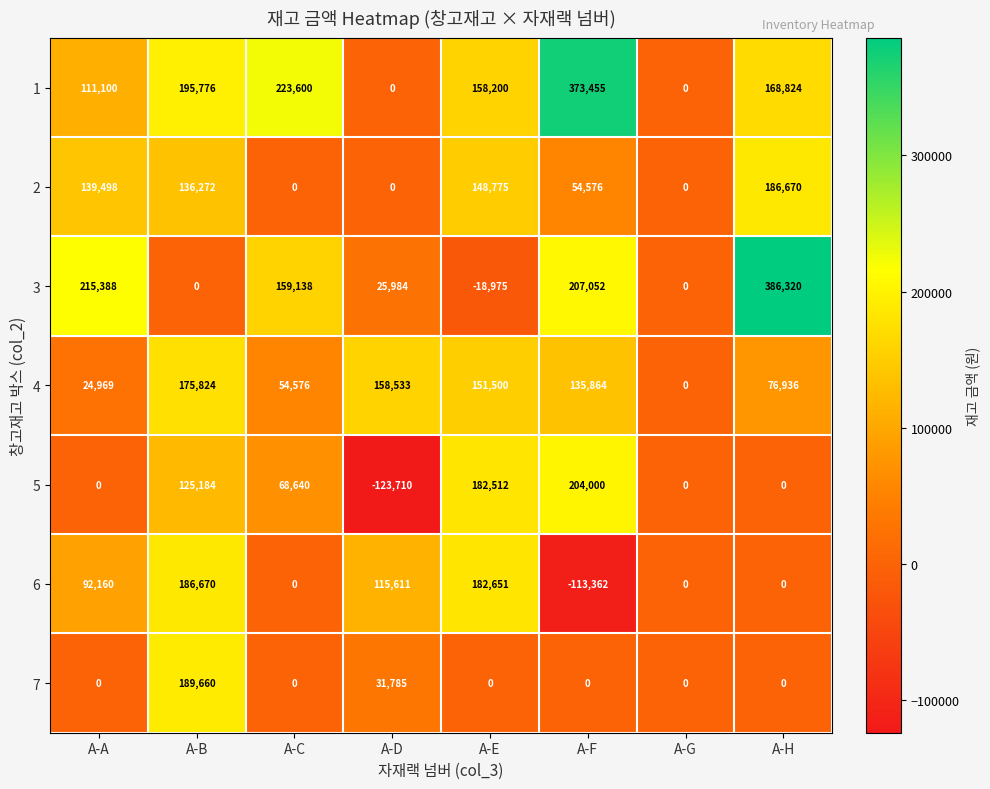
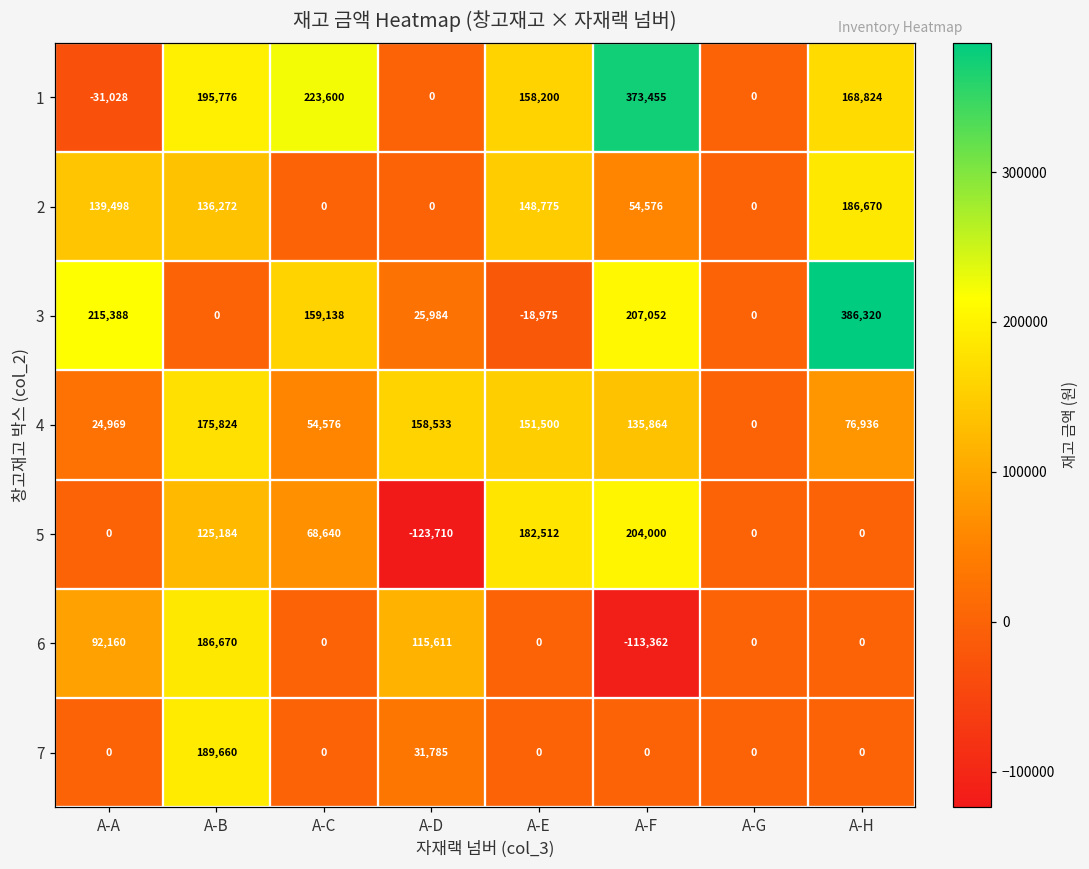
  {
    "1": {
-     "A-A": "111,100",
+     "A-A": "-31,028",
      "A-B": "195,776",
      "A-C": "223,600",
      "A-D": "0",
      "A-E": "158,200",
      "A-F": "373,455",
      "A-G": "0",
      "A-H": "168,824"
    },
    "2": {
      "A-A": "139,498",
      "A-B": "136,272",
      "A-C": "0",
      "A-D": "0",
      "A-E": "148,775",
      "A-F": "54,576",
      "A-G": "0",
      "A-H": "186,670"
    },
    "3": {
      "A-A": "215,388",
      "A-B": "0",
      "A-C": "159,138",
      "A-D": "25,984",
      "A-E": "-18,975",
      "A-F": "207,052",
      "A-G": "0",
      "A-H": "386,320"
    },
    "4": {
      "A-A": "24,969",
      "A-B": "175,824",
      "A-C": "54,576",
      "A-D": "158,533",
      "A-E": "151,500",
      "A-F": "135,864",
      "A-G": "0",
      "A-H": "76,936"
    },
    "5": {
      "A-A": "0",
      "A-B": "125,184",
      "A-C": "68,640",
      "A-D": "-123,710",
      "A-E": "182,512",
      "A-F": "204,000",
      "A-G": "0",
      "A-H": "0"
    },
    "6": {
      "A-A": "92,160",
      "A-B": "186,670",
      "A-C": "0",
      "A-D": "115,611",
-     "A-E": "182,651",
+     "A-E": "0",
      "A-F": "-113,362",
      "A-G": "0",
      "A-H": "0"
    },
    "7": {
      "A-A": "0",
      "A-B": "189,660",
      "A-C": "0",
      "A-D": "31,785",
      "A-E": "0",
      "A-F": "0",
      "A-G": "0",
      "A-H": "0"
    }
  }
